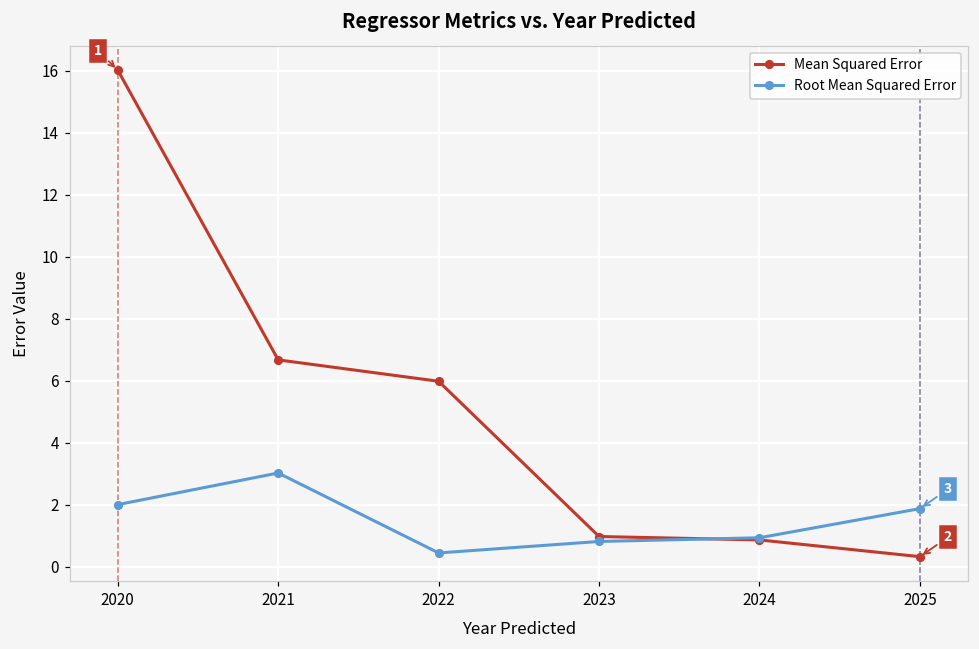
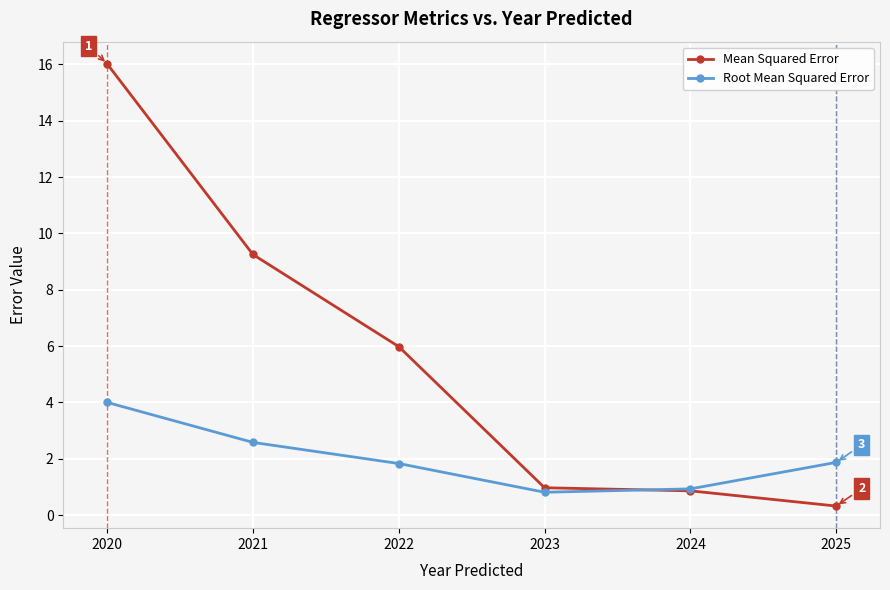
  {
    "Mean Squared Error": {
-     "2021": 6.7,
+     "2021": 9.3,
      "2022": 6.0,
      "2023": 1.0
    },
    "Root Mean Squared Error": {
-     "2020": 2,
-     "2021": 3.0,
-     "2022": 0.4,
+     "2020": 4,
+     "2021": 2.6,
+     "2022": 1.8,
      "2023": 0.8
    }
  }
